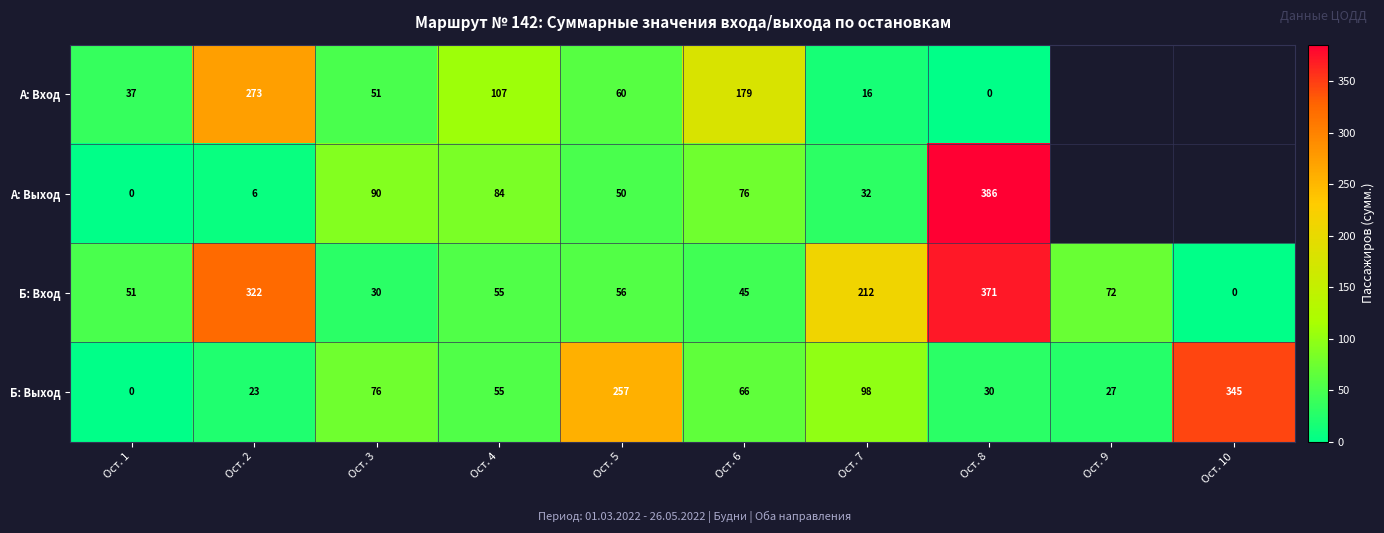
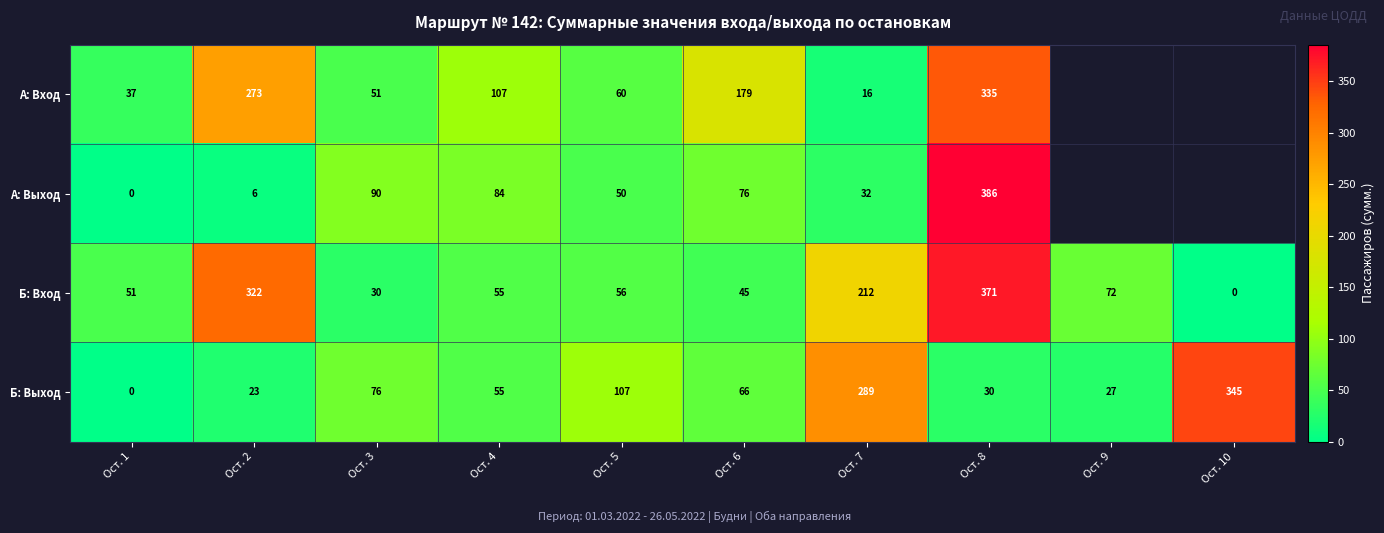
  {
    "А: Вход": {
      "Ост. 1": 37,
      "Ост. 2": 273,
      "Ост. 3": 51,
      "Ост. 4": 107,
      "Ост. 5": 60,
      "Ост. 6": 179,
      "Ост. 7": 16,
-     "Ост. 8": 0
+     "Ост. 8": 335
    },
    "А: Выход": {
      "Ост. 1": 0,
      "Ост. 2": 6,
      "Ост. 3": 90,
      "Ост. 4": 84,
      "Ост. 5": 50,
      "Ост. 6": 76,
      "Ост. 7": 32,
      "Ост. 8": 386
    },
    "Б: Вход": {
      "Ост. 1": 51,
      "Ост. 2": 322,
      "Ост. 3": 30,
      "Ост. 4": 55,
      "Ост. 5": 56,
      "Ост. 6": 45,
      "Ост. 7": 212,
      "Ост. 8": 371,
      "Ост. 9": 72,
      "Ост. 10": 0
    },
    "Б: Выход": {
      "Ост. 1": 0,
      "Ост. 2": 23,
      "Ост. 3": 76,
      "Ост. 4": 55,
-     "Ост. 5": 257,
+     "Ост. 5": 107,
      "Ост. 6": 66,
-     "Ост. 7": 98,
+     "Ост. 7": 289,
      "Ост. 8": 30,
      "Ост. 9": 27,
      "Ост. 10": 345
    }
  }
